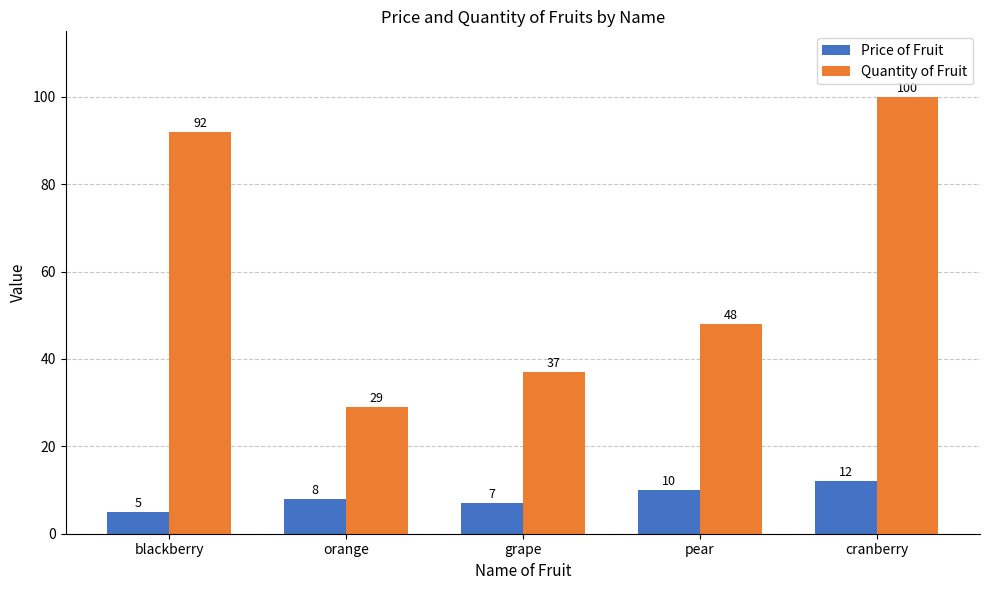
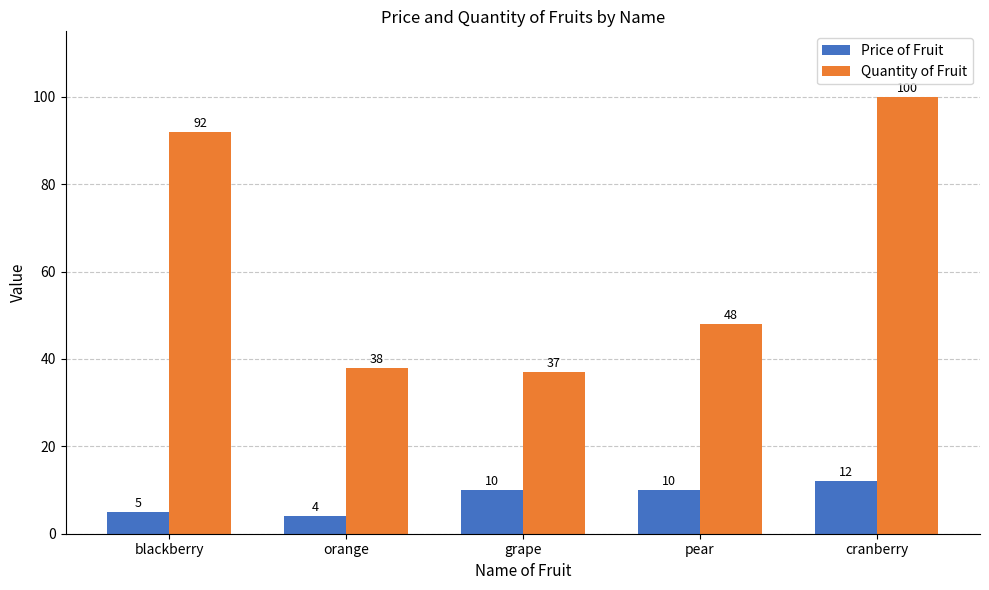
  {
    "Price of Fruit": {
      "blackberry": 5,
-     "orange": 8,
-     "grape": 7,
+     "orange": 4,
+     "grape": 10,
      "pear": 10,
      "cranberry": 12
    },
    "Quantity of Fruit": {
      "blackberry": 92,
-     "orange": 29,
+     "orange": 38,
      "grape": 37,
      "pear": 48
    }
  }
